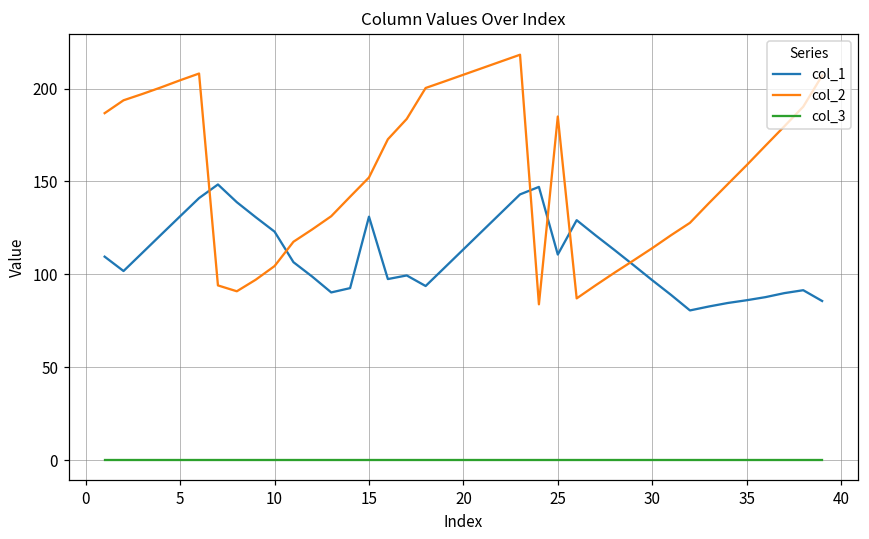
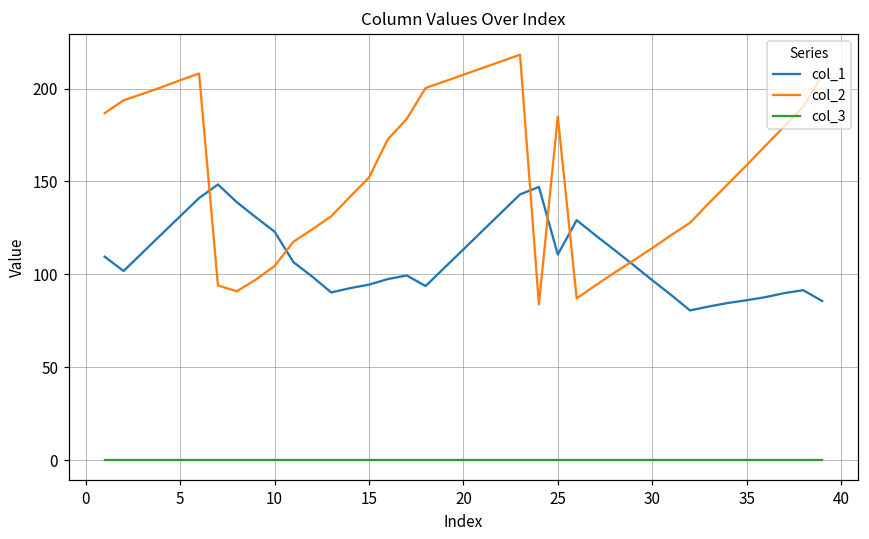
  {
    "col_1": {
      "5": 131,
      "10": 123,
-     "15": 131,
+     "15": 94,
      "20": 113,
      "25": 111,
      "30": 97,
      "35": 86
    },
    "col_2": {
      "5": 204,
      "10": 104,
      "15": 152,
      "20": 207,
      "25": 185,
      "30": 114,
      "35": 159
    },
    "col_3": {
      "5": 0,
      "10": 0,
      "15": 0,
      "20": 0,
      "25": 0,
      "30": 0,
      "35": 0
    }
  }
